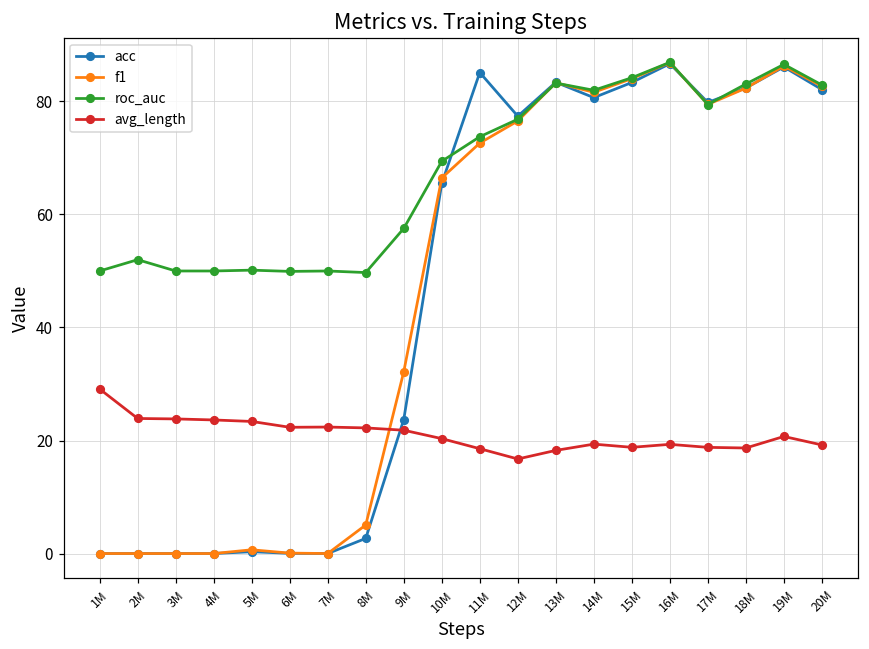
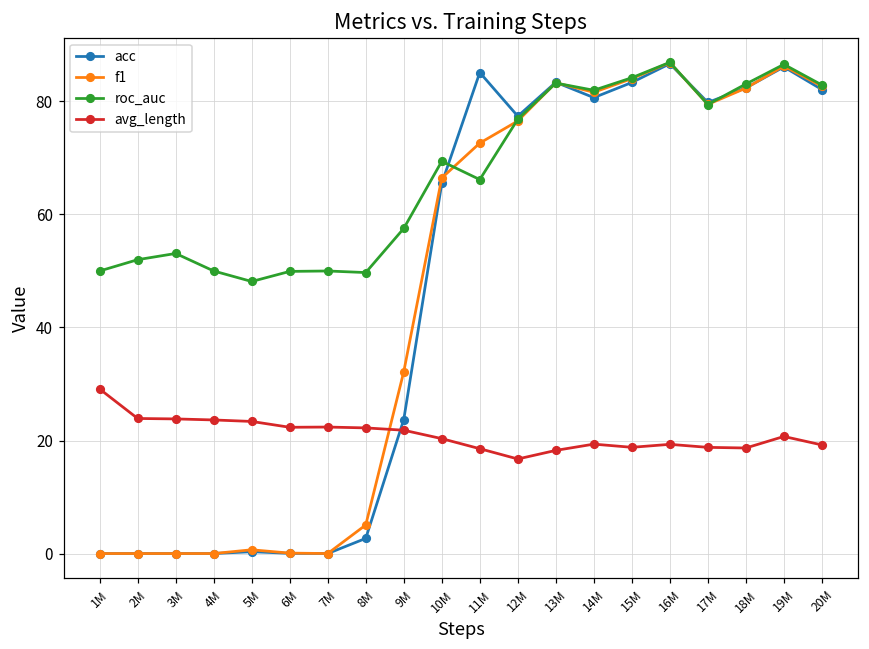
  {
    "acc": {
      "8M": 3,
      "9M": 24,
      "10M": 66,
      "11M": 85,
      "12M": 77,
      "14M": 81,
      "15M": 83,
      "20M": 82
    },
    "f1": {
      "8M": 5,
      "9M": 32,
      "10M": 66,
      "11M": 73
    },
    "roc_auc": {
      "1M": 50,
      "2M": 52,
-     "3M": 50,
+     "3M": 53,
      "4M": 50,
-     "5M": 50,
+     "5M": 48,
      "6M": 50,
      "7M": 50,
      "8M": 50,
      "9M": 58,
      "10M": 69,
-     "11M": 74,
+     "11M": 66,
      "18M": 83
    },
    "avg_length": {
      "1M": 29,
      "2M": 24,
      "3M": 24,
      "4M": 24,
      "5M": 23,
      "6M": 22,
      "7M": 22,
      "8M": 22,
      "9M": 22,
      "10M": 20,
      "11M": 19,
      "12M": 17,
      "13M": 18,
      "14M": 19,
      "15M": 19,
      "16M": 19,
      "17M": 19,
      "18M": 19,
      "19M": 21,
      "20M": 19
    }
  }
